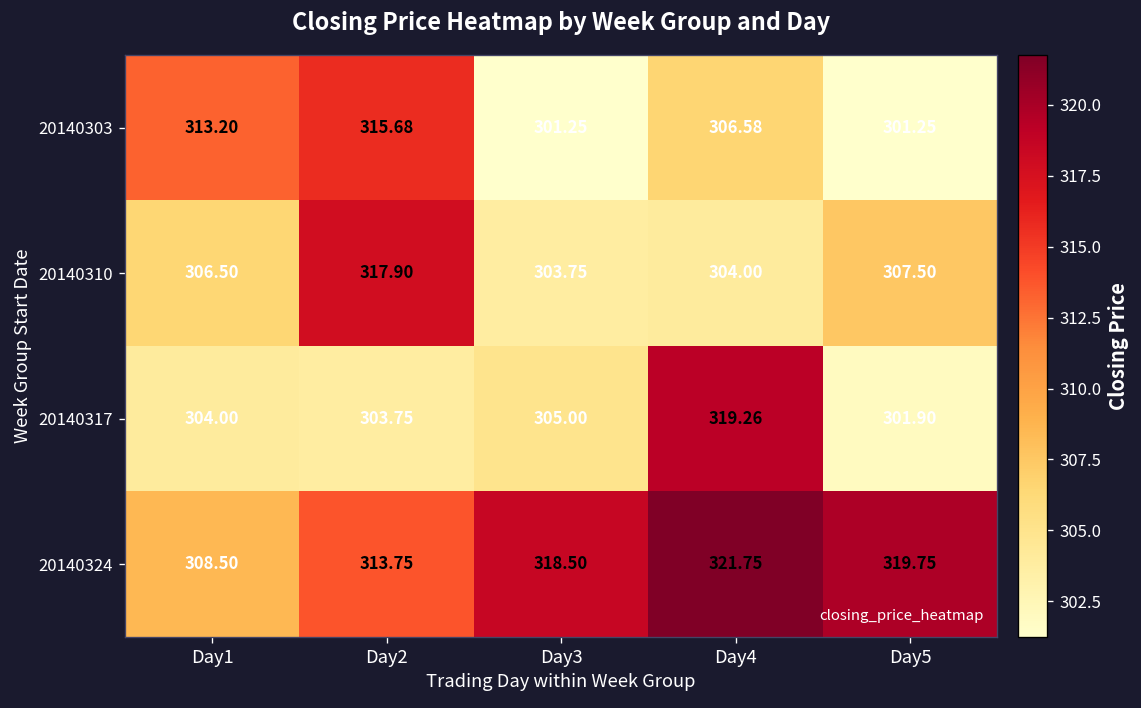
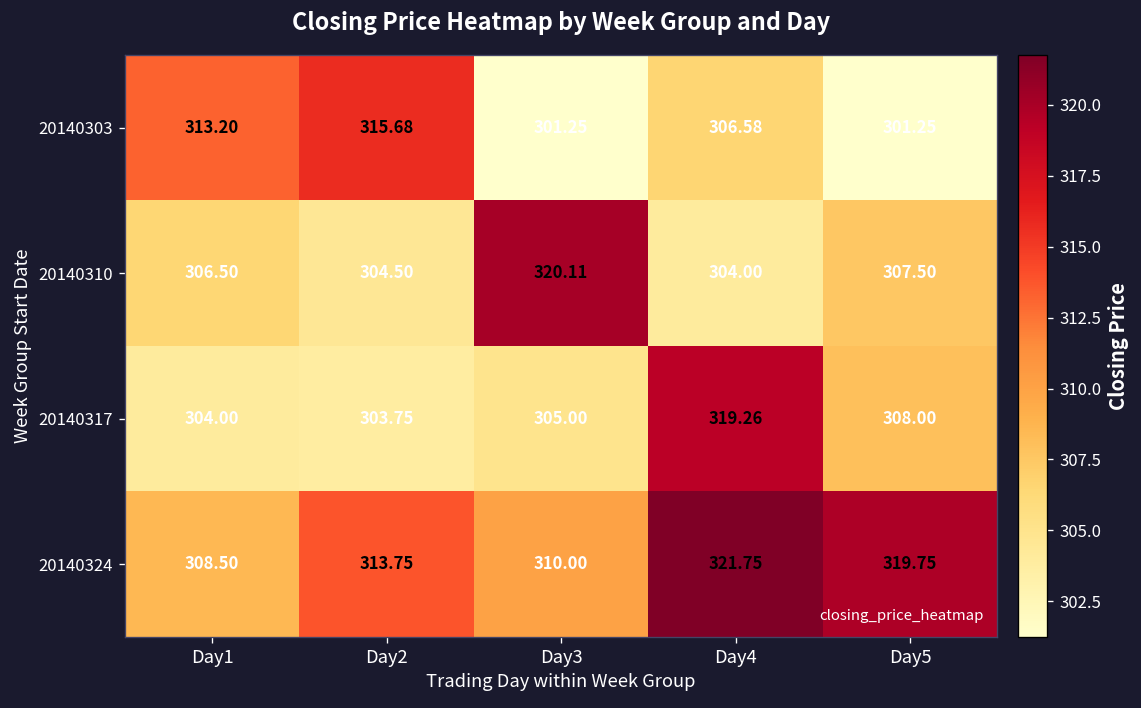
  {
    "20140303": {
      "Day1": 313.20,
      "Day2": 315.68,
      "Day3": 301.25,
      "Day4": 306.58,
      "Day5": 301.25
    },
    "20140310": {
      "Day1": 306.50,
-     "Day2": 317.90,
-     "Day3": 303.75,
+     "Day2": 304.50,
+     "Day3": 320.11,
      "Day4": 304.00,
      "Day5": 307.50
    },
    "20140317": {
      "Day1": 304.00,
      "Day2": 303.75,
      "Day3": 305.00,
      "Day4": 319.26,
-     "Day5": 301.90
+     "Day5": 308.00
    },
    "20140324": {
      "Day1": 308.50,
      "Day2": 313.75,
-     "Day3": 318.50,
+     "Day3": 310.00,
      "Day4": 321.75,
      "Day5": 319.75
    }
  }
